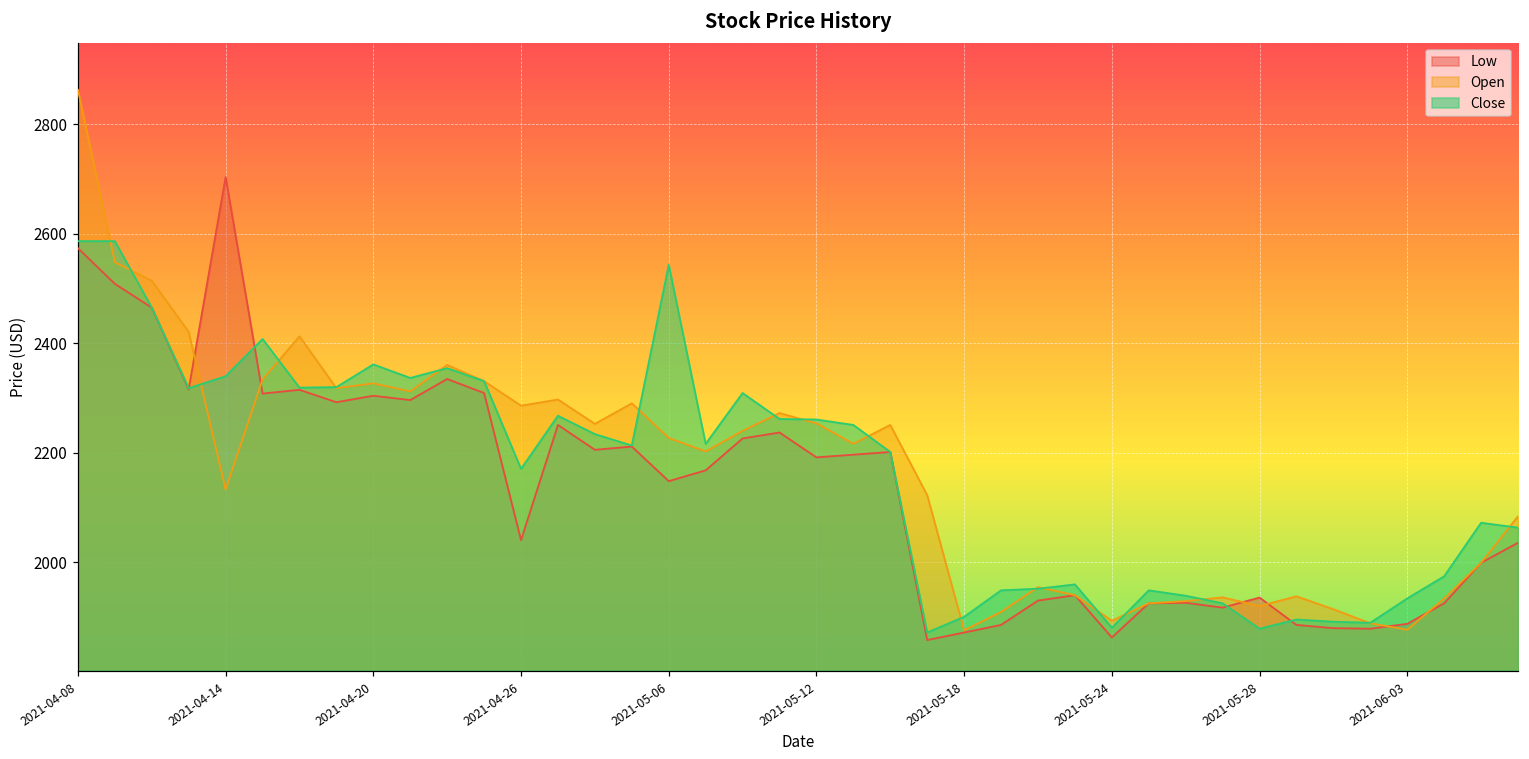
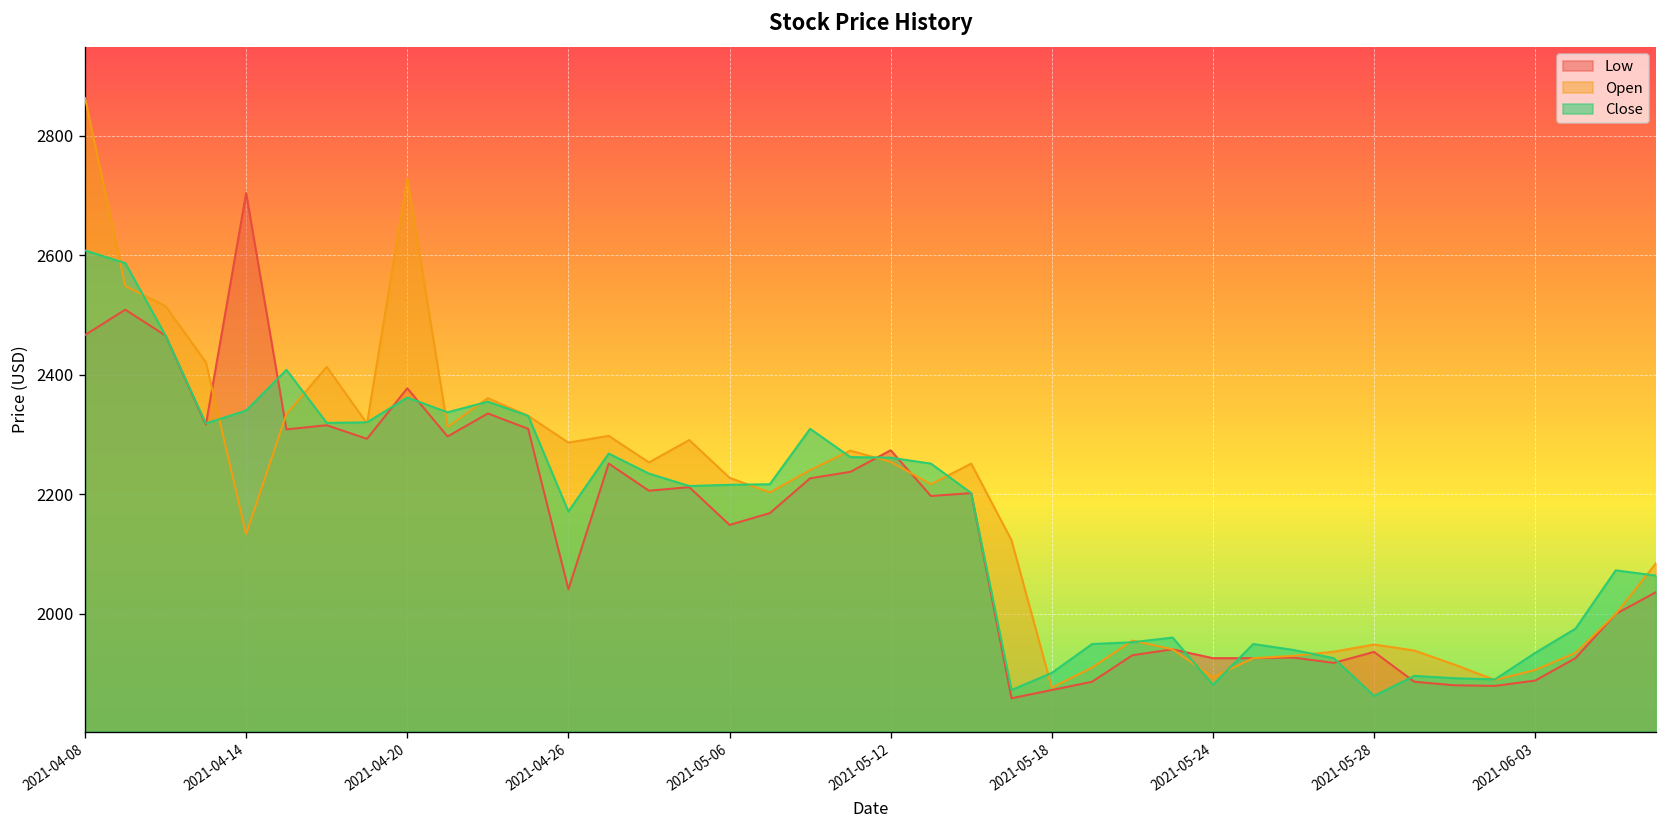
  {
    "Low": {
-     "2021-04-08": 2570,
+     "2021-04-08": 2470,
      "2021-04-14": 2700,
-     "2021-04-20": 2300,
+     "2021-04-20": 2380,
      "2021-04-26": 2040,
      "2021-05-06": 2150,
-     "2021-05-12": 2190,
-     "2021-05-24": 1860,
+     "2021-05-12": 2270,
+     "2021-05-24": 1930,
      "2021-05-28": 1940,
      "2021-06-03": 1890
    },
    "Open": {
      "2021-04-08": 2860,
      "2021-04-14": 2130,
-     "2021-04-20": 2330,
+     "2021-04-20": 2730,
      "2021-04-26": 2290,
      "2021-05-06": 2230,
      "2021-05-12": 2250,
      "2021-05-24": 1890,
-     "2021-05-28": 1920,
-     "2021-06-03": 1880
+     "2021-05-28": 1950,
+     "2021-06-03": 1910
    },
    "Close": {
-     "2021-04-08": 2590,
+     "2021-04-08": 2610,
      "2021-04-14": 2340,
      "2021-04-20": 2360,
      "2021-04-26": 2170,
-     "2021-05-06": 2540,
+     "2021-05-06": 2220,
      "2021-05-12": 2260,
      "2021-05-18": 1900,
      "2021-05-24": 1880,
-     "2021-05-28": 1880,
+     "2021-05-28": 1860,
      "2021-06-03": 1930
    }
  }
